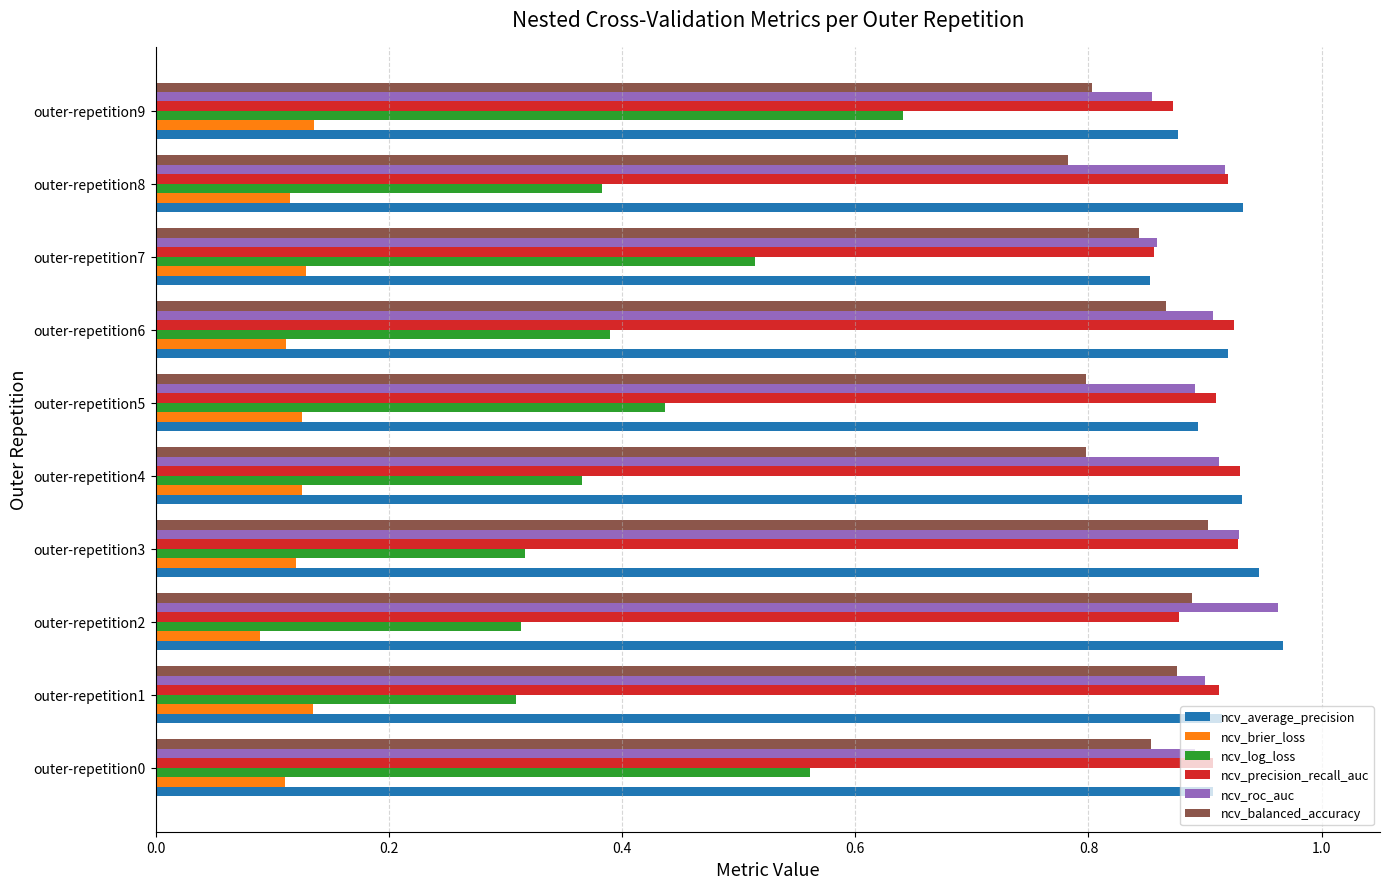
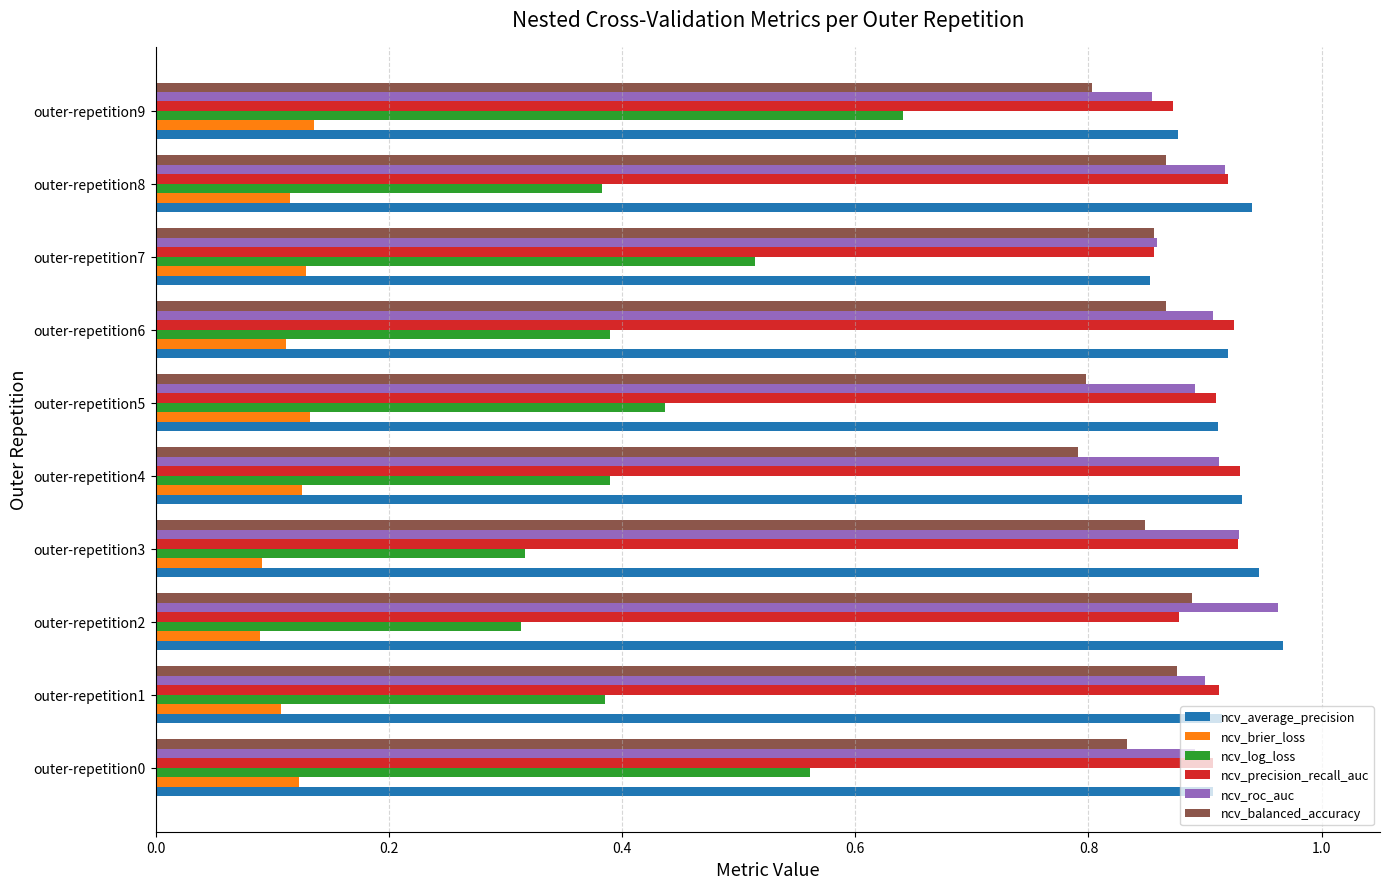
  {
    "ncv_average_precision": {
      "outer-repetition9": 0.877,
-     "outer-repetition8": 0.933,
+     "outer-repetition8": 0.940,
      "outer-repetition7": 0.852,
      "outer-repetition6": 0.920,
-     "outer-repetition5": 0.894,
+     "outer-repetition5": 0.911,
      "outer-repetition4": 0.931,
      "outer-repetition3": 0.946,
      "outer-repetition2": 0.967
    },
    "ncv_brier_loss": {
      "outer-repetition9": 0.135,
      "outer-repetition8": 0.115,
      "outer-repetition7": 0.129,
      "outer-repetition6": 0.112,
-     "outer-repetition5": 0.126,
+     "outer-repetition5": 0.132,
      "outer-repetition4": 0.125,
-     "outer-repetition3": 0.120,
+     "outer-repetition3": 0.092,
      "outer-repetition2": 0.089,
-     "outer-repetition1": 0.135,
-     "outer-repetition0": 0.111
+     "outer-repetition1": 0.108,
+     "outer-repetition0": 0.123
    },
    "ncv_log_loss": {
      "outer-repetition9": 0.641,
      "outer-repetition8": 0.383,
      "outer-repetition7": 0.514,
      "outer-repetition6": 0.390,
      "outer-repetition5": 0.436,
-     "outer-repetition4": 0.366,
+     "outer-repetition4": 0.390,
      "outer-repetition3": 0.317,
      "outer-repetition2": 0.314,
-     "outer-repetition1": 0.309,
+     "outer-repetition1": 0.385,
      "outer-repetition0": 0.561
    },
    "ncv_precision_recall_auc": {
      "outer-repetition9": 0.873,
      "outer-repetition8": 0.919,
      "outer-repetition7": 0.856,
      "outer-repetition6": 0.925,
      "outer-repetition5": 0.909,
      "outer-repetition4": 0.930,
      "outer-repetition3": 0.929,
      "outer-repetition2": 0.877,
      "outer-repetition1": 0.912
    },
    "ncv_roc_auc": {
      "outer-repetition9": 0.855,
      "outer-repetition8": 0.917,
      "outer-repetition7": 0.859,
      "outer-repetition6": 0.907,
      "outer-repetition5": 0.891,
      "outer-repetition4": 0.912,
      "outer-repetition3": 0.929,
      "outer-repetition2": 0.962,
      "outer-repetition1": 0.900
    },
    "ncv_balanced_accuracy": {
      "outer-repetition9": 0.803,
-     "outer-repetition8": 0.782,
-     "outer-repetition7": 0.843,
+     "outer-repetition8": 0.866,
+     "outer-repetition7": 0.857,
      "outer-repetition6": 0.866,
      "outer-repetition5": 0.798,
-     "outer-repetition4": 0.798,
-     "outer-repetition3": 0.902,
+     "outer-repetition4": 0.791,
+     "outer-repetition3": 0.848,
      "outer-repetition2": 0.889,
      "outer-repetition1": 0.876,
-     "outer-repetition0": 0.854
+     "outer-repetition0": 0.833
    }
  }
